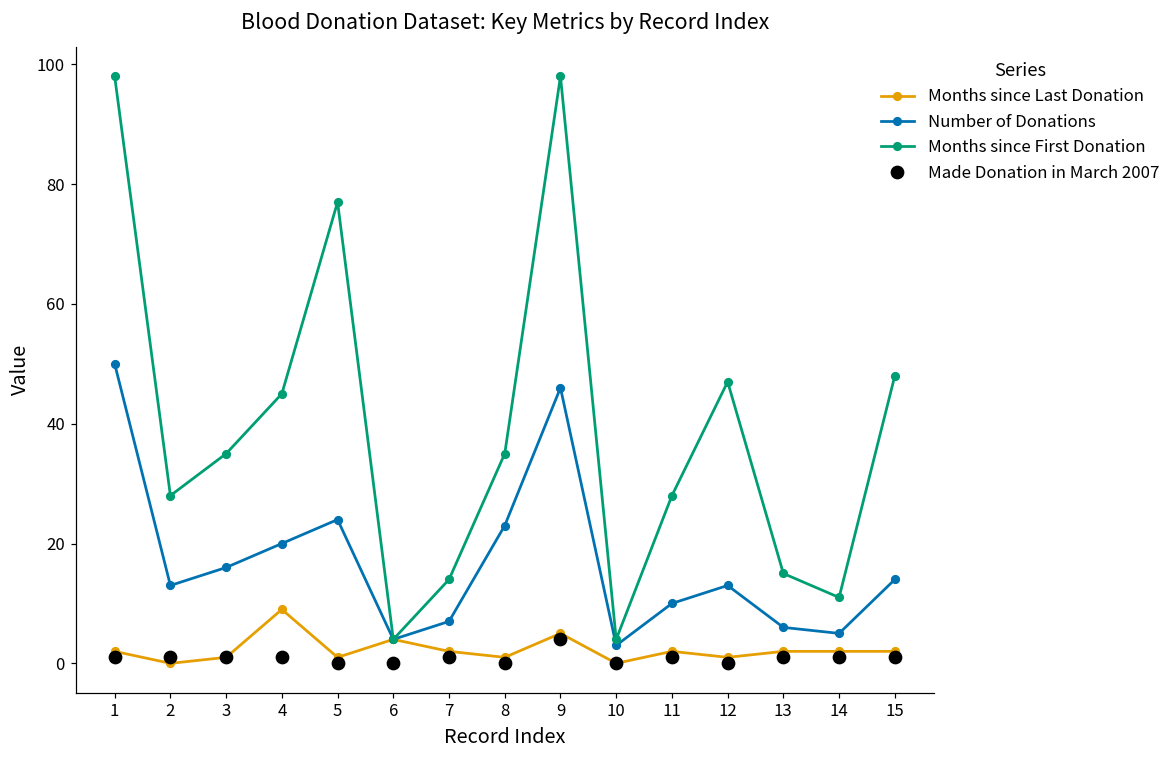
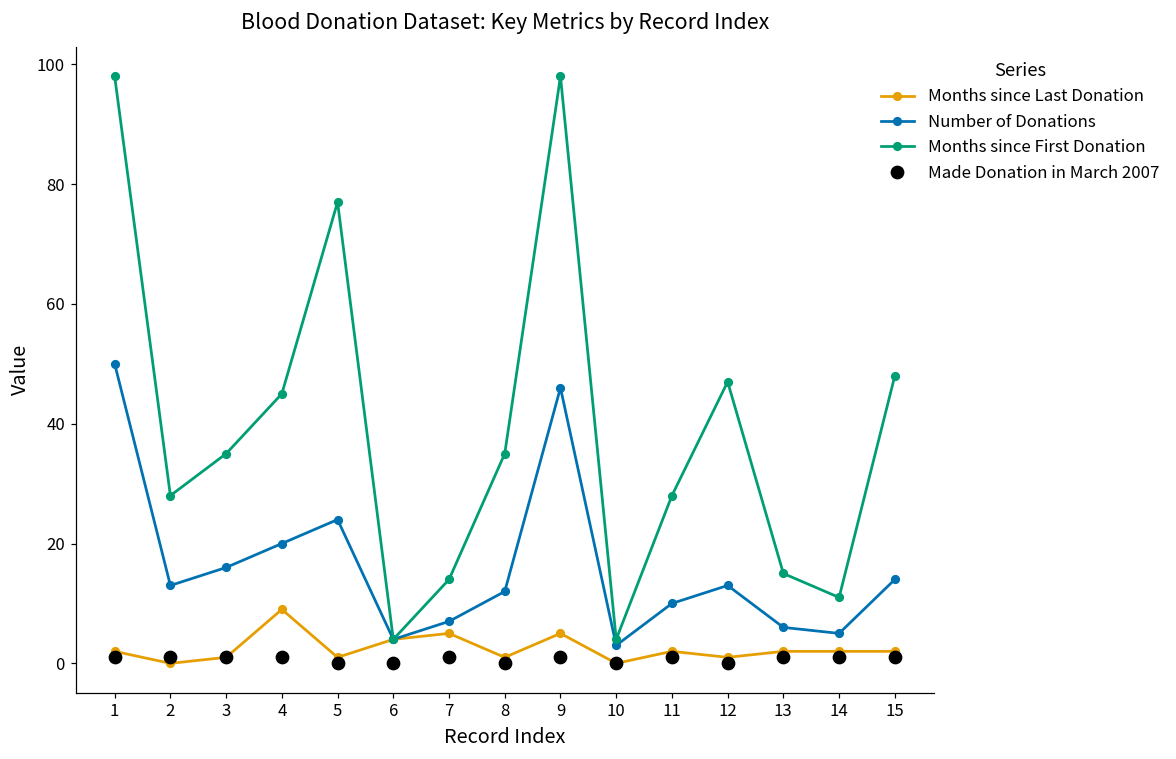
  {
    "Months since Last Donation": {
      "1": 2,
      "2": 0,
      "4": 9,
      "5": 1,
-     "7": 2,
+     "7": 5,
      "8": 1,
      "9": 5,
      "11": 2,
      "12": 1,
      "13": 2,
      "14": 2,
      "15": 2
    },
    "Number of Donations": {
      "1": 50,
      "2": 13,
      "3": 16,
      "4": 20,
      "5": 24,
      "7": 7,
-     "8": 23,
+     "8": 12,
      "9": 46,
      "10": 3,
      "11": 10,
      "12": 13,
      "13": 6,
      "14": 5,
      "15": 14
    },
    "Months since First Donation": {
      "1": 98,
      "2": 28,
      "3": 35,
      "4": 45,
      "5": 77,
      "7": 14,
      "8": 35,
      "9": 98,
      "10": 4,
      "11": 28,
      "12": 47,
      "13": 15,
      "14": 11,
      "15": 48
    },
    "Made Donation in March 2007": {
      "1": 1,
      "2": 1,
      "4": 1,
      "5": 0,
      "6": 0,
      "7": 1,
      "8": 0,
-     "9": 4,
+     "9": 1,
      "11": 1,
      "12": 0,
      "13": 1,
      "14": 1,
      "15": 1
    }
  }
